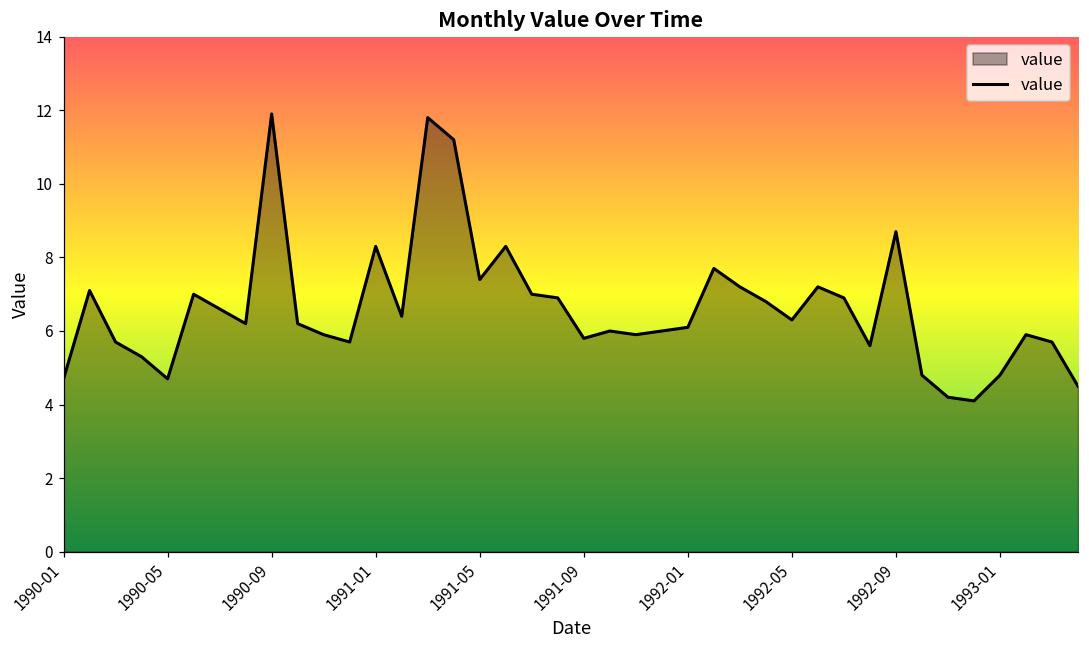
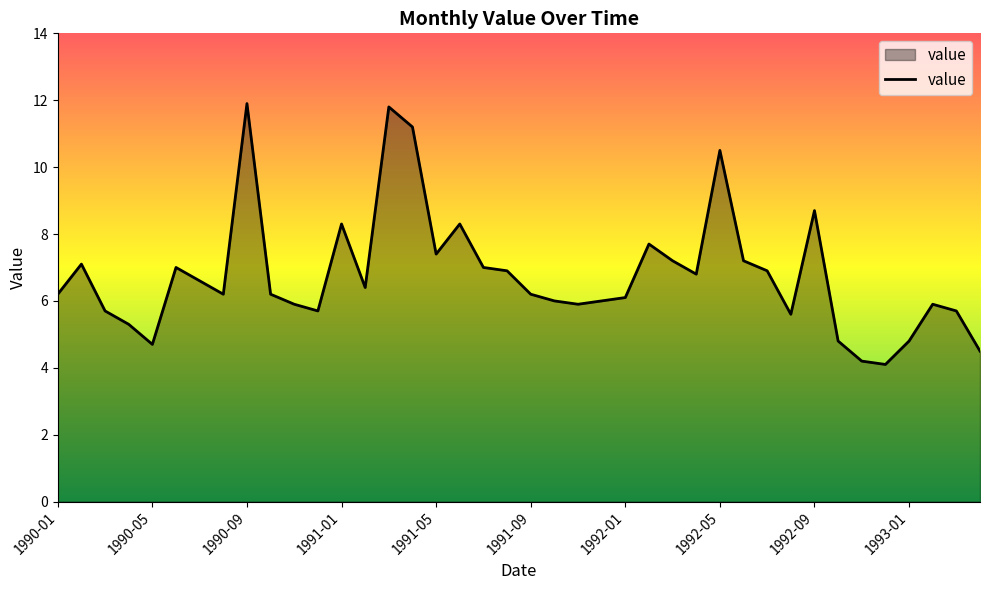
  {
-   "1990-01": 4.7,
+   "1990-01": 6.2,
    "1990-05": 4.7,
    "1990-09": 11.9,
    "1991-01": 8.3,
    "1991-05": 7.4,
-   "1991-09": 5.8,
+   "1991-09": 6.2,
    "1992-01": 6.1,
-   "1992-05": 6.3,
+   "1992-05": 10.5,
    "1992-09": 8.7,
    "1993-01": 4.8
  }
